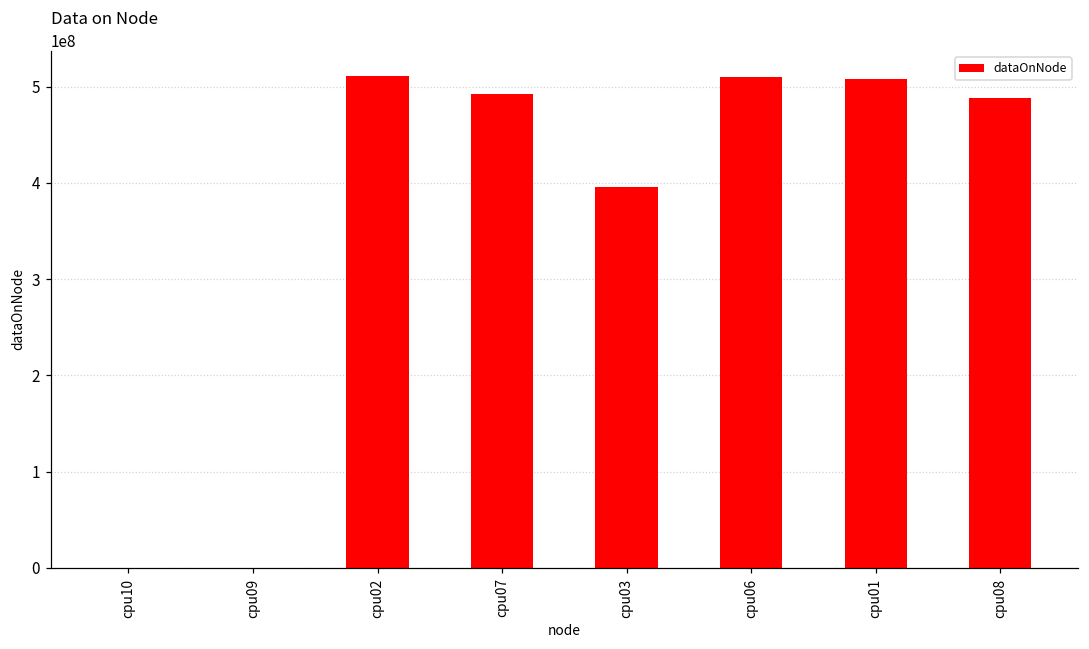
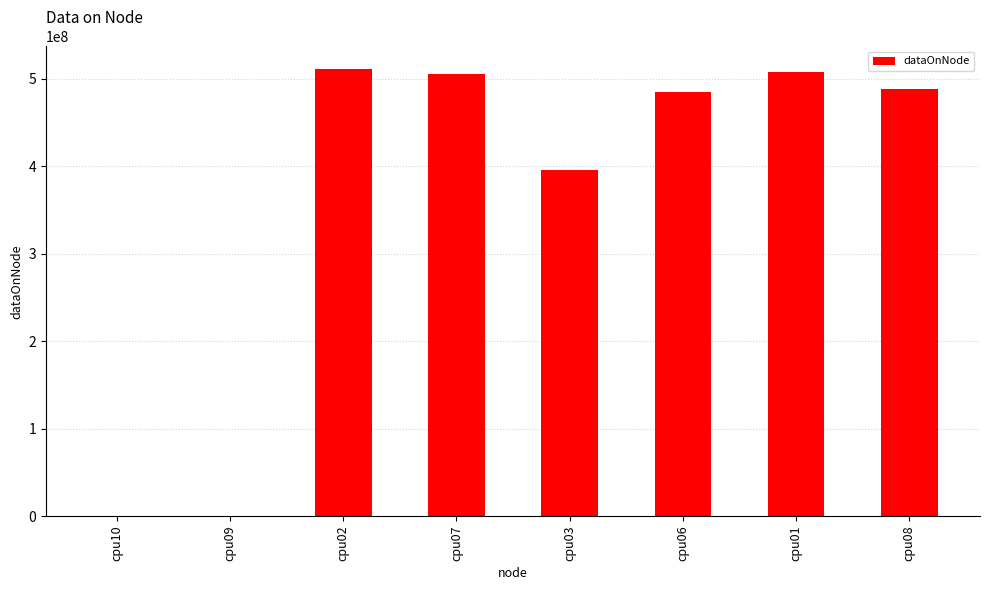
  {
    "cpu02": 510000000,
-   "cpu07": 490000000,
+   "cpu07": 510000000,
    "cpu03": 400000000,
-   "cpu06": 510000000,
+   "cpu06": 490000000,
    "cpu01": 510000000,
    "cpu08": 490000000
  }
